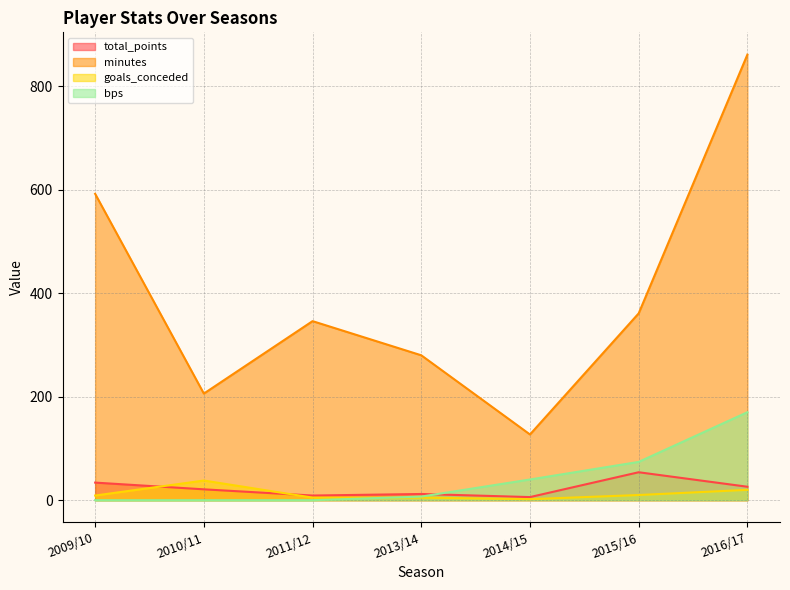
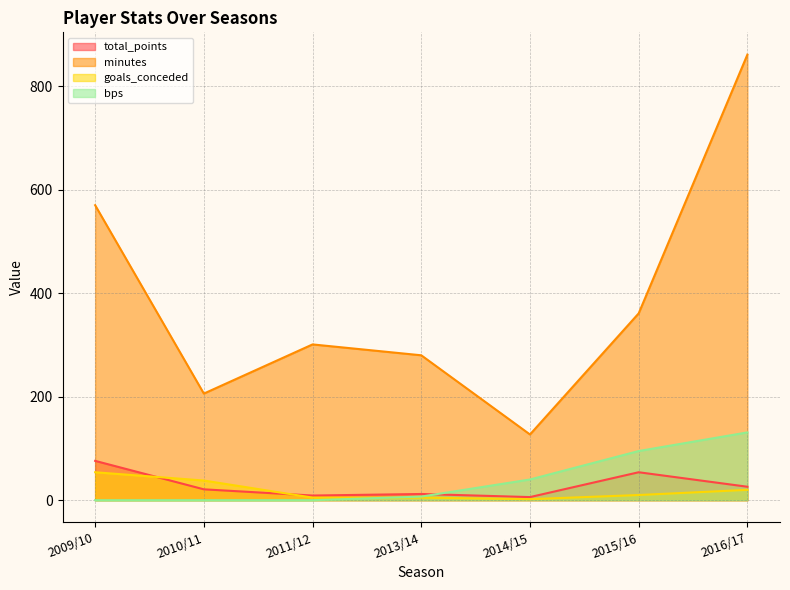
  {
    "total_points": {
-     "2009/10": 30,
+     "2009/10": 80,
      "2010/11": 20,
      "2013/14": 10,
      "2015/16": 50,
      "2016/17": 30
    },
    "minutes": {
-     "2009/10": 590,
+     "2009/10": 570,
      "2010/11": 210,
-     "2011/12": 350,
+     "2011/12": 300,
      "2013/14": 280,
      "2014/15": 130,
      "2015/16": 360,
      "2016/17": 860
    },
    "goals_conceded": {
-     "2009/10": 10,
+     "2009/10": 50,
      "2010/11": 40,
      "2015/16": 10,
      "2016/17": 20
    },
    "bps": {
      "2009/10": 0,
      "2010/11": 0,
      "2011/12": 0,
      "2014/15": 40,
-     "2015/16": 70,
-     "2016/17": 170
+     "2015/16": 100,
+     "2016/17": 130
    }
  }
